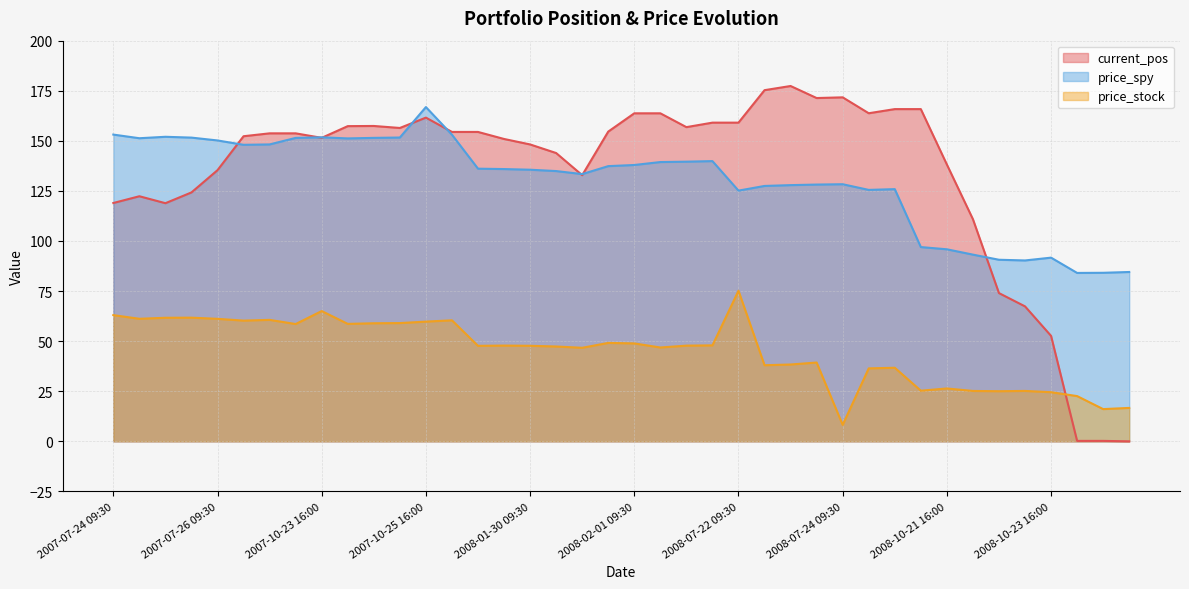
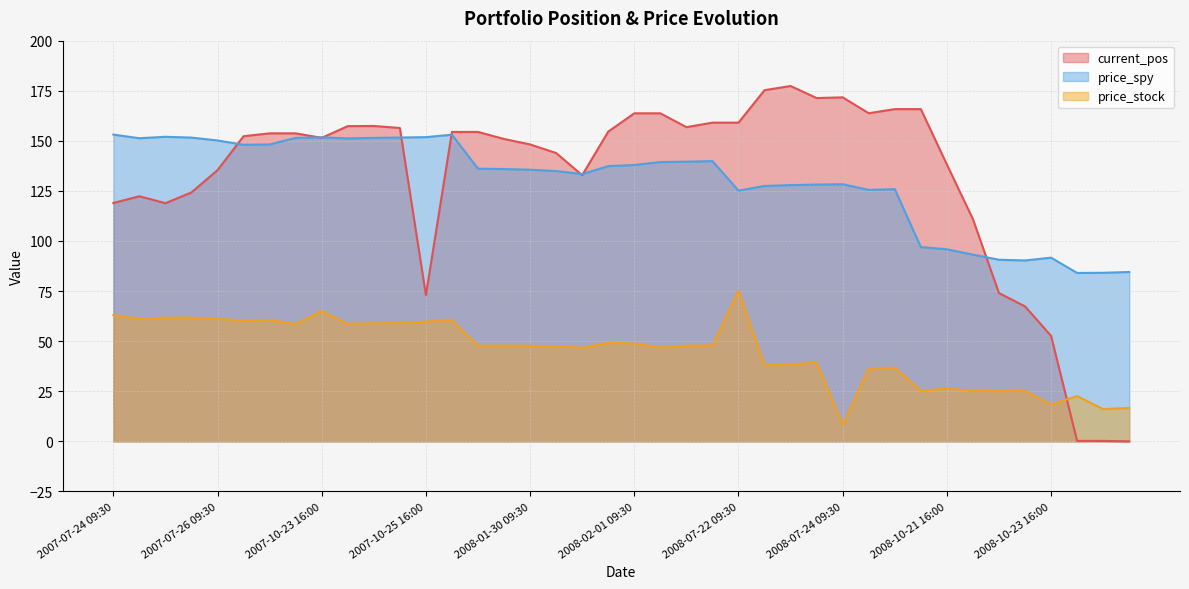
  {
    "current_pos": {
      "2007-07-24 09:30": 119,
      "2007-07-26 09:30": 135,
-     "2007-10-25 16:00": 162,
+     "2007-10-25 16:00": 73,
      "2008-01-30 09:30": 148,
      "2008-02-01 09:30": 164,
      "2008-07-22 09:30": 159,
      "2008-07-24 09:30": 172,
      "2008-10-21 16:00": 138,
      "2008-10-23 16:00": 53
    },
    "price_spy": {
      "2007-07-24 09:30": 153,
      "2007-07-26 09:30": 150,
-     "2007-10-25 16:00": 167,
+     "2007-10-25 16:00": 152,
      "2008-01-30 09:30": 136,
      "2008-02-01 09:30": 138,
      "2008-07-22 09:30": 125,
      "2008-07-24 09:30": 128,
      "2008-10-21 16:00": 96,
      "2008-10-23 16:00": 92
    },
    "price_stock": {
      "2007-07-24 09:30": 63,
      "2007-07-26 09:30": 61,
      "2007-10-23 16:00": 65,
      "2007-10-25 16:00": 60,
      "2008-01-30 09:30": 48,
      "2008-02-01 09:30": 49,
      "2008-07-22 09:30": 75,
      "2008-07-24 09:30": 8,
      "2008-10-21 16:00": 26,
-     "2008-10-23 16:00": 25
+     "2008-10-23 16:00": 18
    }
  }
